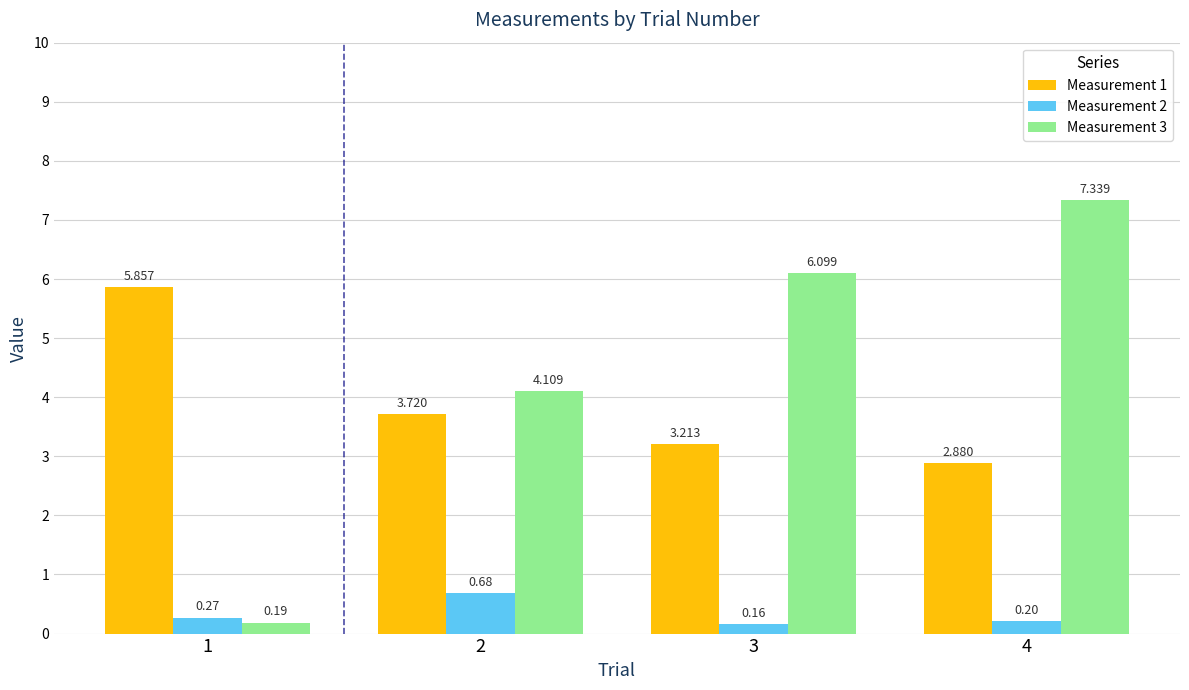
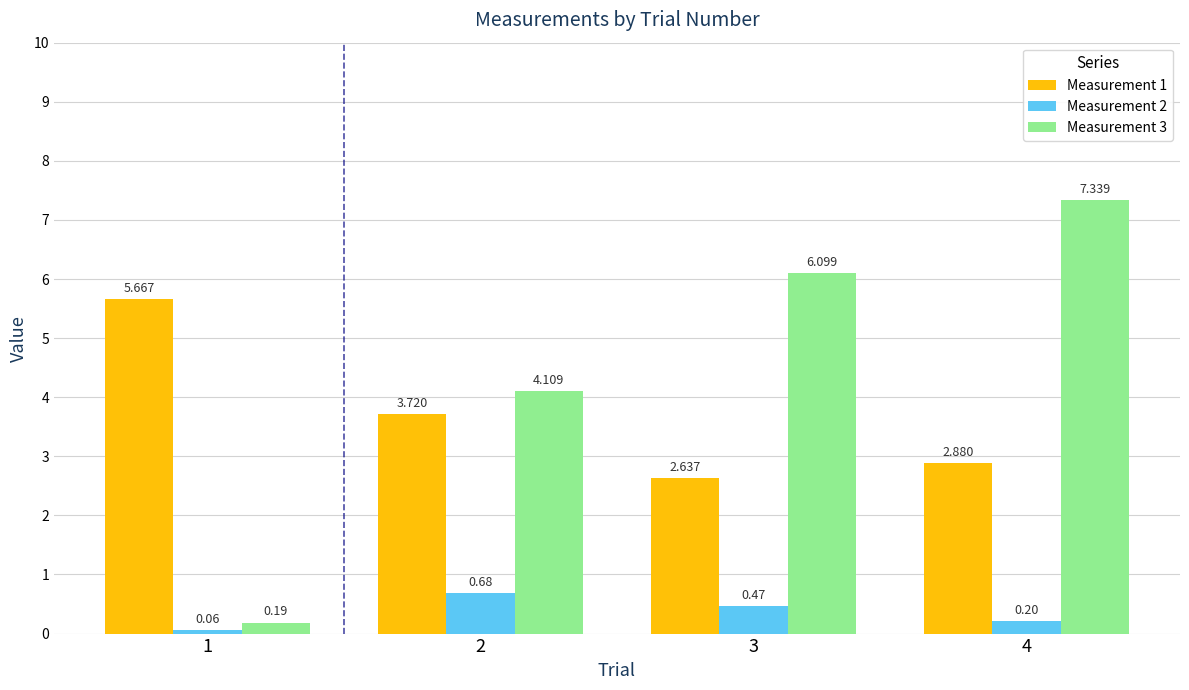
  {
    "Measurement 1": {
-     "1": 5.857,
+     "1": 5.667,
      "2": 3.720,
-     "3": 3.213,
+     "3": 2.637,
      "4": 2.880
    },
    "Measurement 2": {
-     "1": 0.27,
+     "1": 0.06,
      "2": 0.68,
-     "3": 0.16,
+     "3": 0.47,
      "4": 0.20
    },
    "Measurement 3": {
      "1": 0.19,
      "2": 4.109,
      "3": 6.099,
      "4": 7.339
    }
  }
